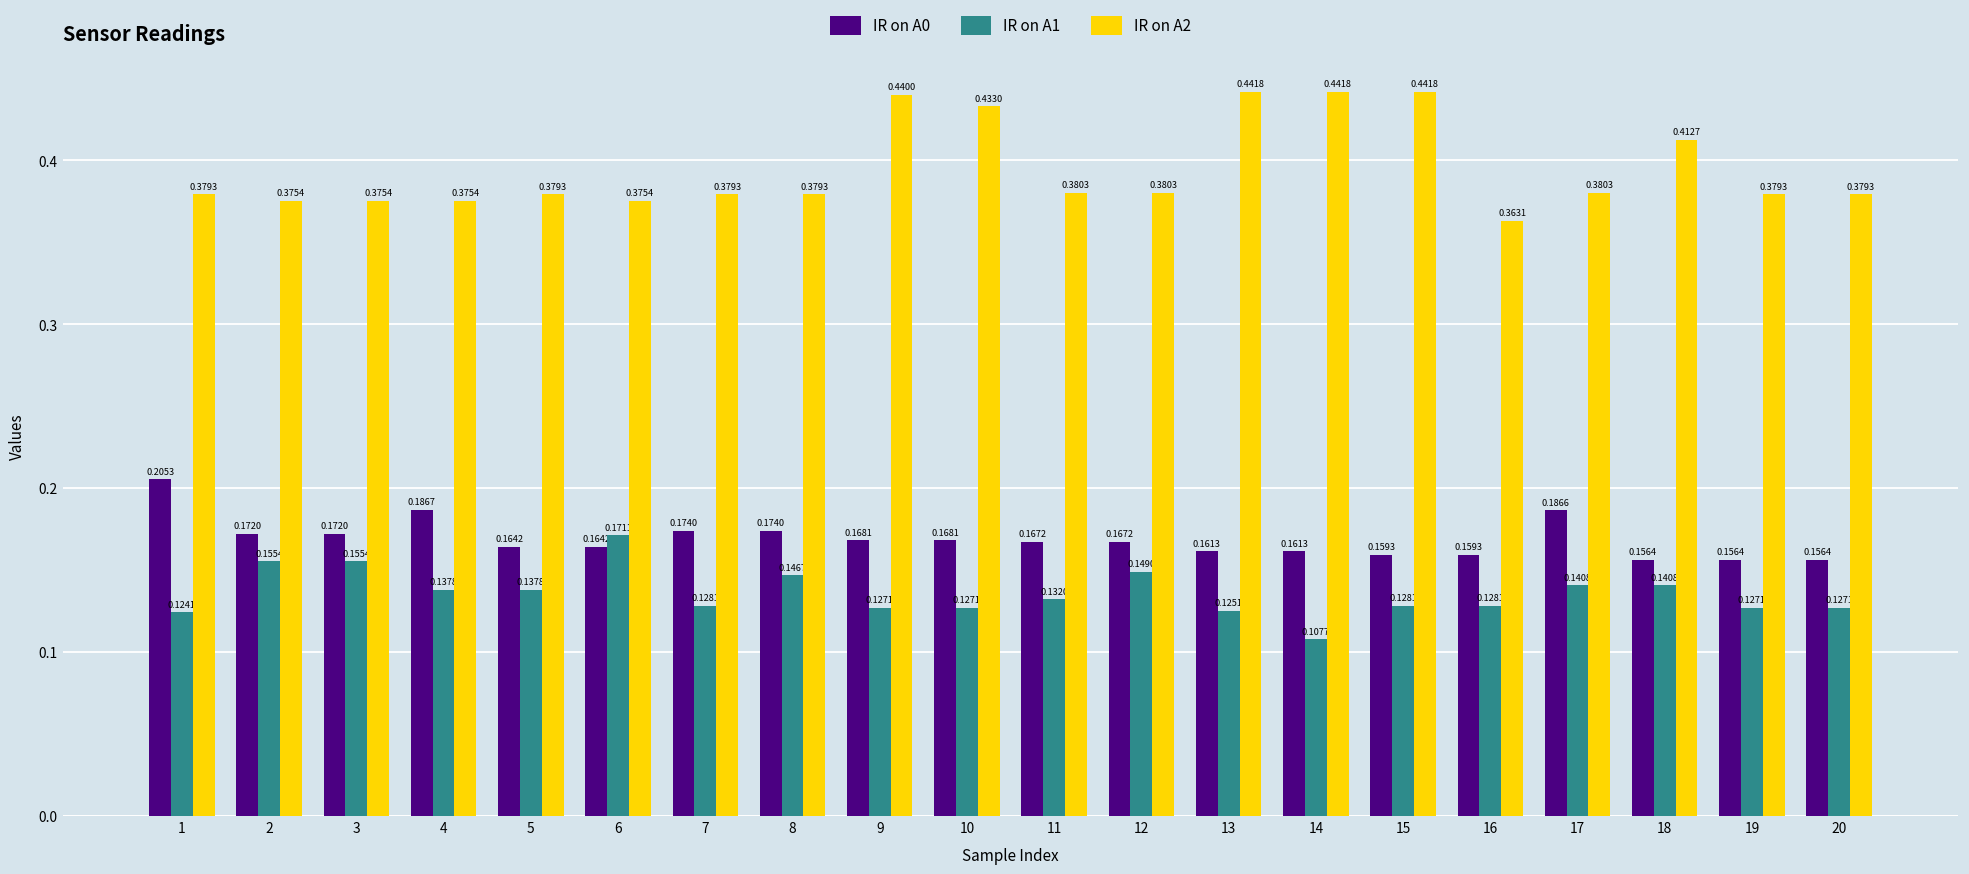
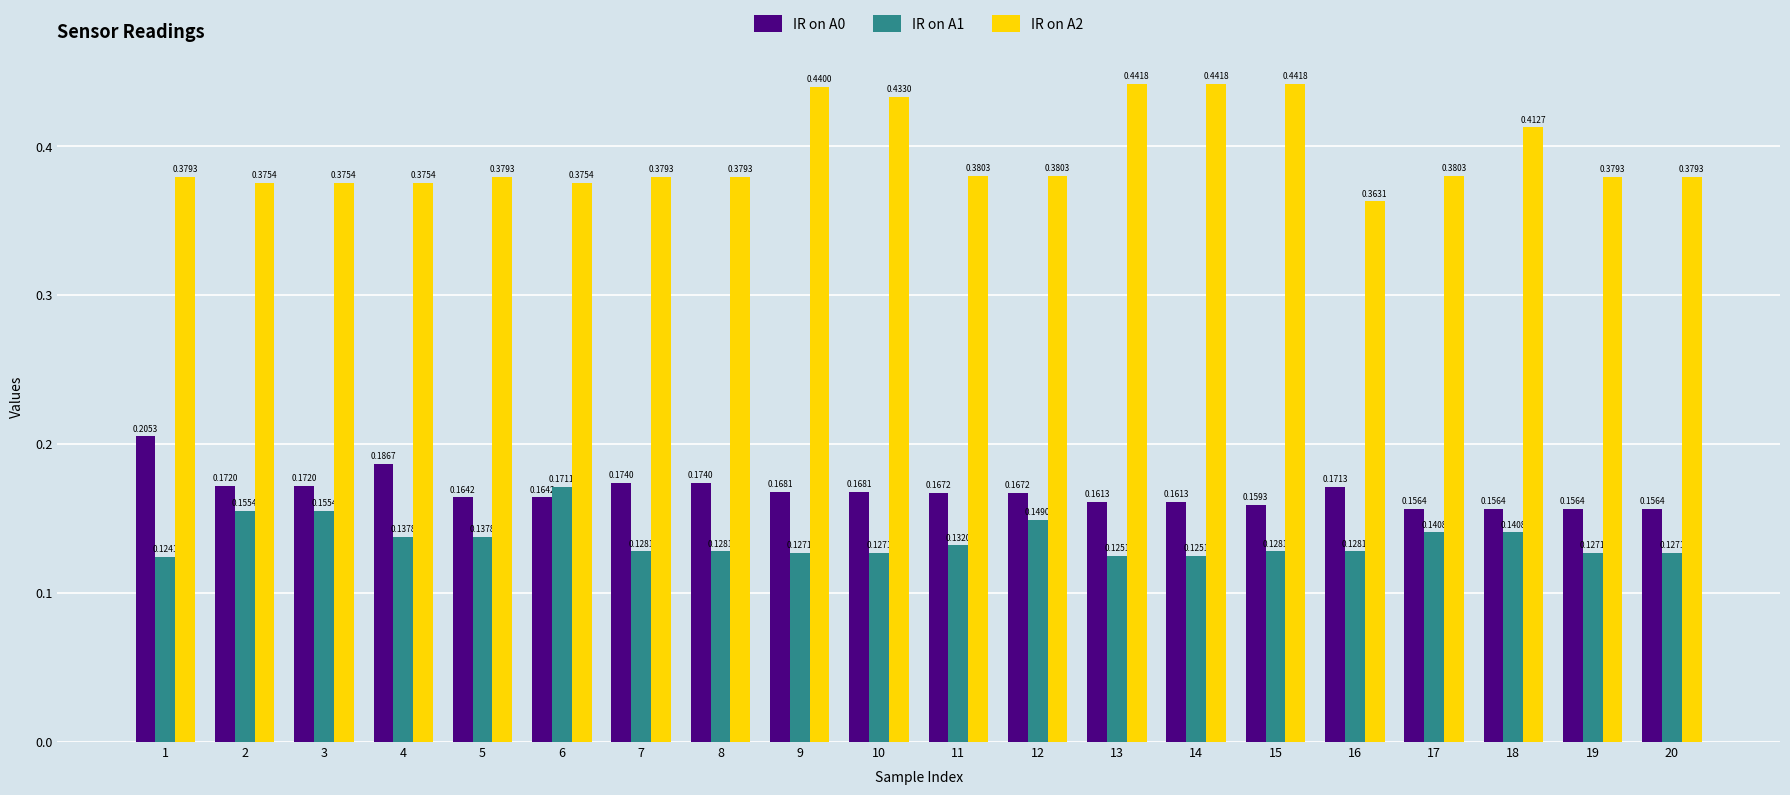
  {
    "IR on A0": {
      "1": 0.2053,
      "2": 0.1720,
      "3": 0.1720,
      "4": 0.1867,
      "5": 0.1642,
      "6": 0.1642,
      "7": 0.1740,
      "8": 0.1740,
      "9": 0.1681,
      "10": 0.1681,
      "11": 0.1672,
      "12": 0.1672,
      "13": 0.1613,
      "14": 0.1613,
      "15": 0.1593,
-     "16": 0.1593,
-     "17": 0.1866,
+     "16": 0.1713,
+     "17": 0.1564,
      "18": 0.1564,
      "19": 0.1564,
      "20": 0.1564
    },
    "IR on A1": {
      "1": 0.1241,
      "2": 0.1554,
      "3": 0.1554,
      "4": 0.1378,
      "5": 0.1378,
      "6": 0.1711,
      "7": 0.1281,
-     "8": 0.1467,
+     "8": 0.1281,
      "9": 0.1271,
      "10": 0.1271,
      "11": 0.1320,
      "12": 0.1490,
      "13": 0.1251,
-     "14": 0.1077,
+     "14": 0.1251,
      "15": 0.1281,
      "16": 0.1281,
      "17": 0.1408,
      "18": 0.1408,
      "19": 0.1271,
      "20": 0.1271
    },
    "IR on A2": {
      "1": 0.3793,
      "2": 0.3754,
      "3": 0.3754,
      "4": 0.3754,
      "5": 0.3793,
      "6": 0.3754,
      "7": 0.3793,
      "8": 0.3793,
      "9": 0.4400,
      "10": 0.4330,
      "11": 0.3803,
      "12": 0.3803,
      "13": 0.4418,
      "14": 0.4418,
      "15": 0.4418,
      "16": 0.3631,
      "17": 0.3803,
      "18": 0.4127,
      "19": 0.3793,
      "20": 0.3793
    }
  }
